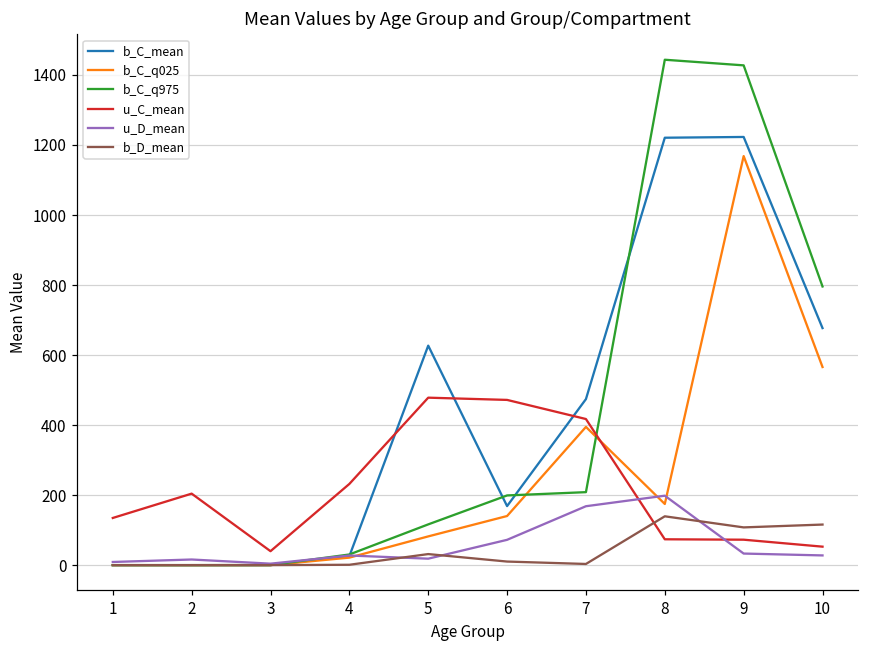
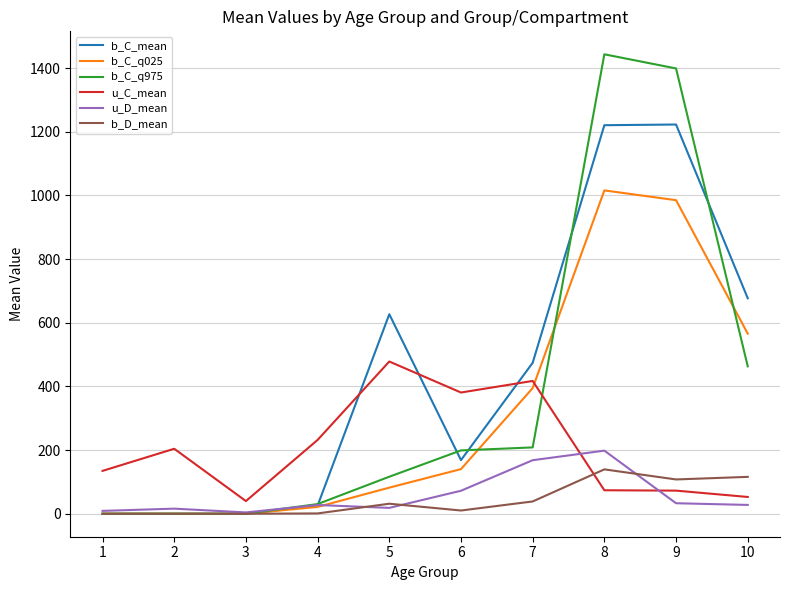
  {
    "b_C_mean": {
      "5": 630,
      "6": 170,
      "7": 470,
      "8": 1220,
      "9": 1220,
      "10": 680
    },
    "b_C_q025": {
      "5": 80,
      "6": 140,
      "7": 390,
-     "8": 170,
-     "9": 1170,
+     "8": 1020,
+     "9": 990,
      "10": 570
    },
    "b_C_q975": {
      "5": 120,
      "6": 200,
      "7": 210,
      "8": 1440,
-     "9": 1430,
-     "10": 800
+     "9": 1400,
+     "10": 460
    },
    "u_C_mean": {
      "1": 130,
      "2": 200,
      "3": 40,
      "4": 230,
      "5": 480,
-     "6": 470,
+     "6": 380,
      "7": 420,
      "8": 70,
      "9": 70,
      "10": 50
    },
    "u_D_mean": {
      "1": 10,
      "2": 20,
      "5": 20,
      "6": 70,
      "7": 170,
      "8": 200,
      "9": 30,
      "10": 30
    },
    "b_D_mean": {
      "4": 0,
      "5": 30,
      "6": 10,
-     "7": 0,
+     "7": 40,
      "8": 140,
      "9": 110,
      "10": 120
    }
  }
